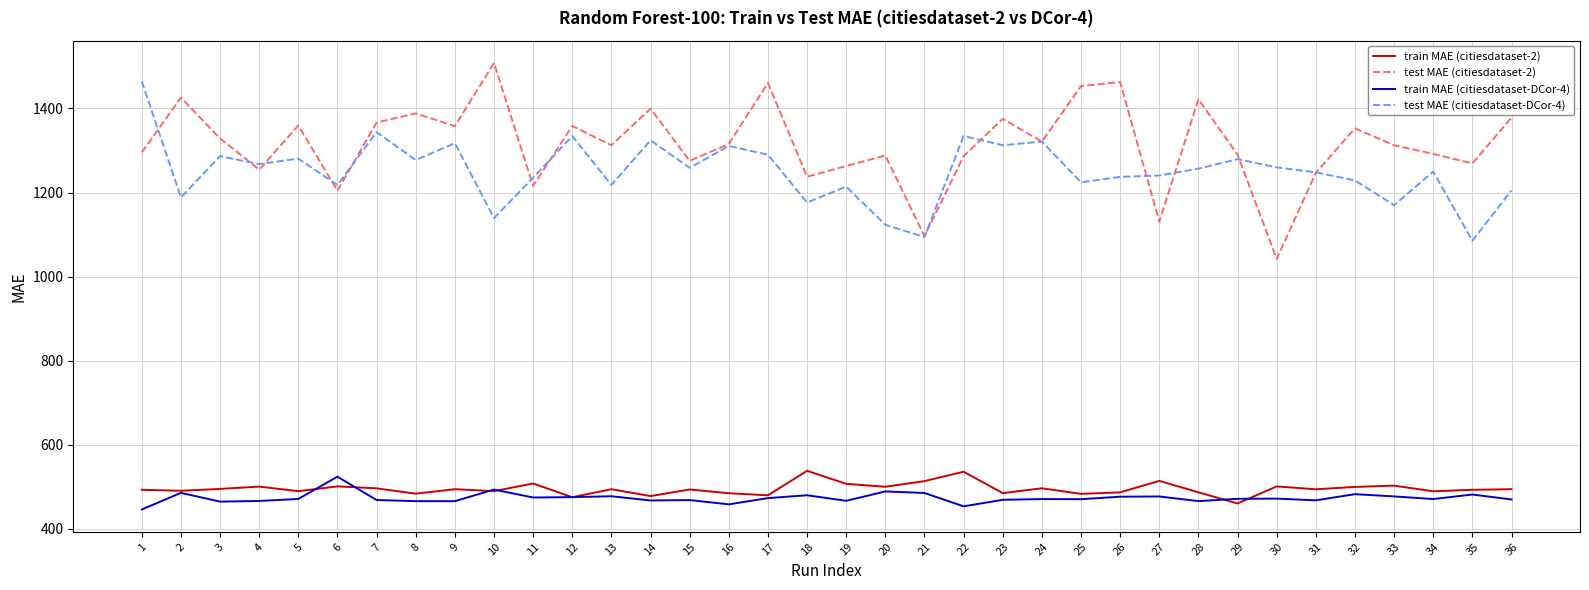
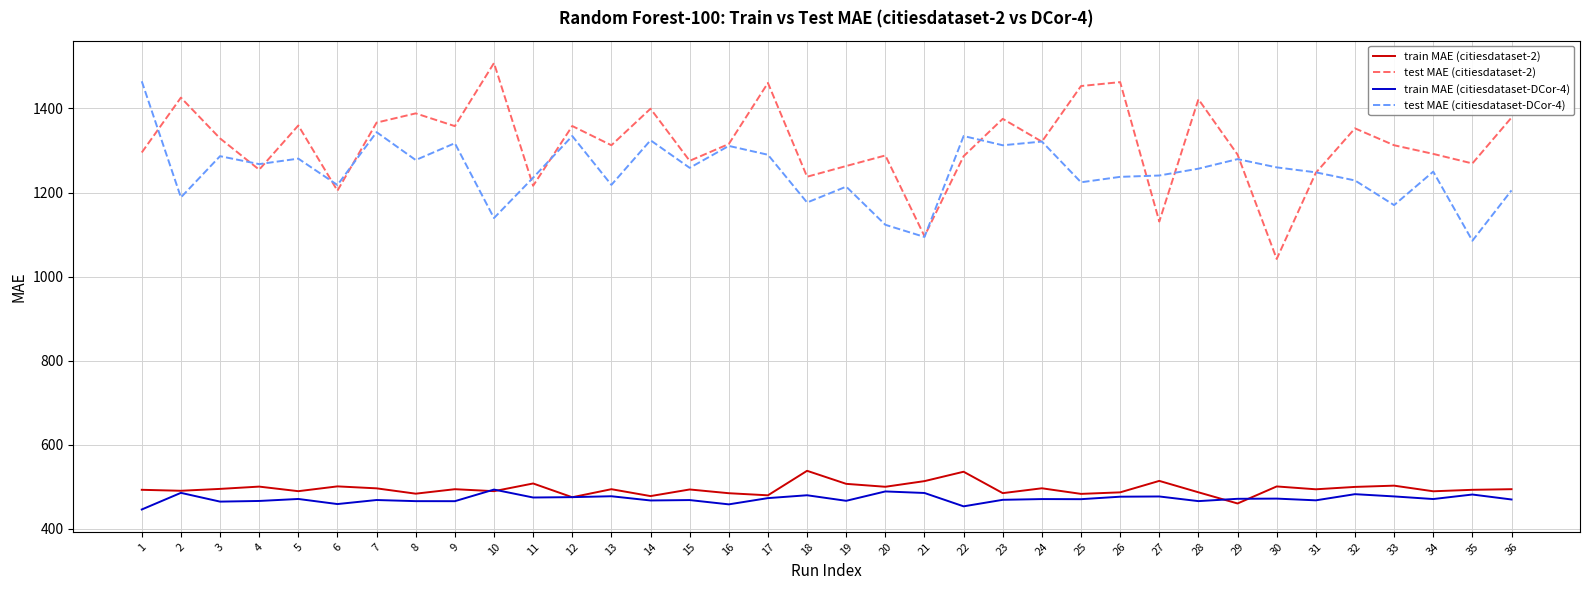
  {
    "train MAE (citiesdataset-2)": {
      "1": 490,
      "3": 500,
      "4": 500,
      "5": 490,
      "6": 500,
      "7": 500,
      "8": 480,
      "9": 490,
      "11": 510,
      "13": 490,
      "14": 480,
      "15": 490,
      "16": 480,
      "17": 480,
      "18": 540,
      "19": 510,
      "20": 500,
      "21": 510,
      "22": 540,
      "23": 490,
      "24": 500,
      "25": 480,
      "26": 490,
      "27": 510,
      "28": 490,
      "29": 460,
      "30": 500,
      "31": 490,
      "32": 500,
      "33": 500,
      "34": 490,
      "35": 490,
      "36": 490
    },
    "test MAE (citiesdataset-2)": {
      "1": 1300,
      "2": 1430,
      "3": 1330,
      "4": 1250,
      "5": 1360,
      "6": 1200,
      "7": 1370,
      "8": 1390,
      "9": 1360,
      "10": 1510,
      "11": 1220,
      "12": 1360,
      "13": 1310,
      "14": 1400,
      "15": 1280,
      "17": 1460,
      "18": 1240,
      "19": 1260,
      "20": 1290,
      "22": 1290,
      "23": 1380,
      "25": 1450,
      "26": 1460,
      "27": 1130,
      "28": 1420,
      "29": 1290,
      "30": 1040,
      "32": 1350,
      "33": 1310,
      "34": 1290,
      "35": 1270,
      "36": 1380
    },
    "train MAE (citiesdataset-DCor-4)": {
      "1": 450,
      "3": 460,
      "4": 470,
      "5": 470,
-     "6": 520,
+     "6": 460,
      "7": 470,
      "8": 470,
      "9": 470,
      "11": 470,
      "13": 480,
      "14": 470,
      "15": 470,
      "16": 460,
      "17": 470,
      "18": 480,
      "19": 470,
      "20": 490,
      "21": 490,
      "22": 450,
      "23": 470,
      "24": 470,
      "25": 470,
      "26": 480,
      "27": 480,
      "28": 470,
      "29": 470,
      "30": 470,
      "31": 470,
      "32": 480,
      "33": 480,
      "34": 470,
      "35": 480,
      "36": 470
    },
    "test MAE (citiesdataset-DCor-4)": {
      "1": 1460,
      "2": 1190,
      "3": 1290,
      "4": 1270,
      "5": 1280,
      "6": 1220,
      "7": 1340,
      "8": 1280,
      "9": 1320,
      "10": 1140,
      "11": 1240,
      "12": 1330,
      "13": 1220,
      "14": 1320,
      "15": 1260,
      "17": 1290,
      "18": 1180,
      "19": 1210,
      "20": 1120,
      "22": 1330,
      "23": 1310,
      "25": 1220,
      "26": 1240,
      "27": 1240,
      "28": 1260,
      "29": 1280,
      "30": 1260,
      "32": 1230,
      "33": 1170,
      "34": 1250,
      "35": 1090,
      "36": 1210
    }
  }
